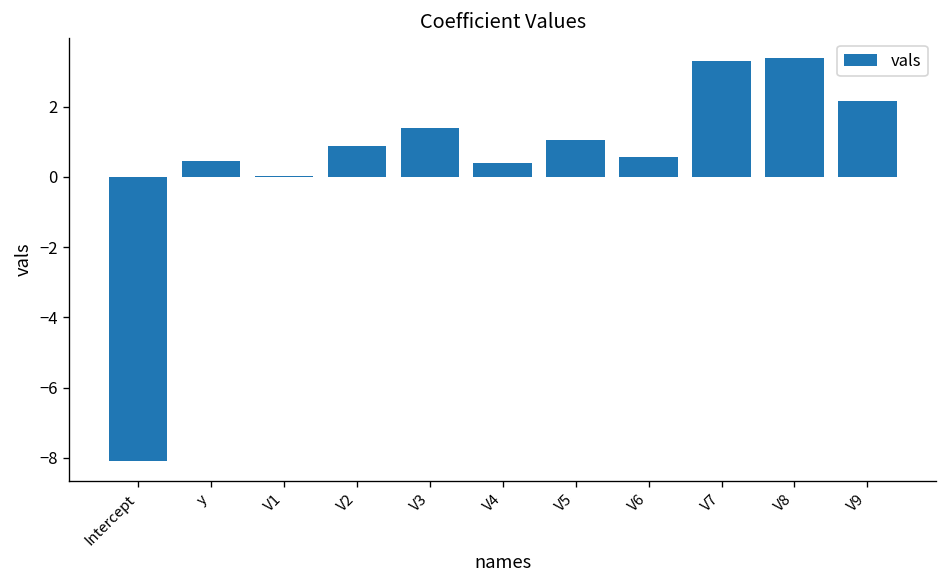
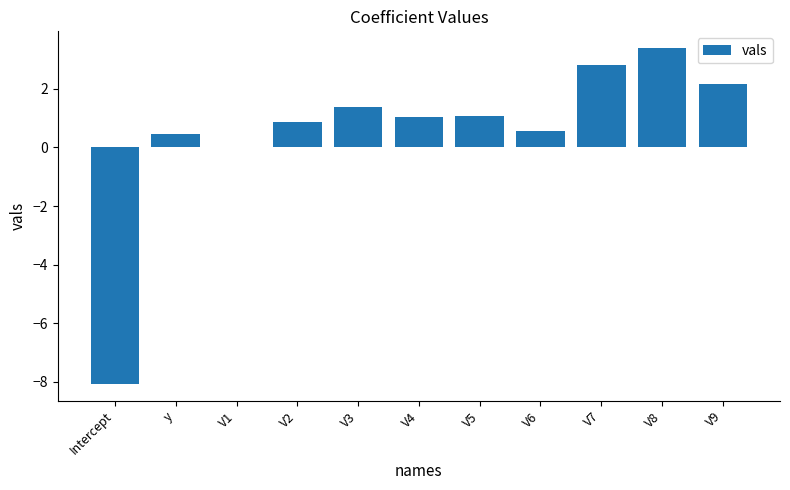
  {
    "Intercept": -8.1,
    "y": 0.5,
    "V2": 0.9,
    "V3": 1.4,
-   "V4": 0.4,
+   "V4": 1.0,
    "V5": 1.1,
    "V6": 0.6,
-   "V7": 3.3,
+   "V7": 2.8,
    "V8": 3.4,
    "V9": 2.2
  }
